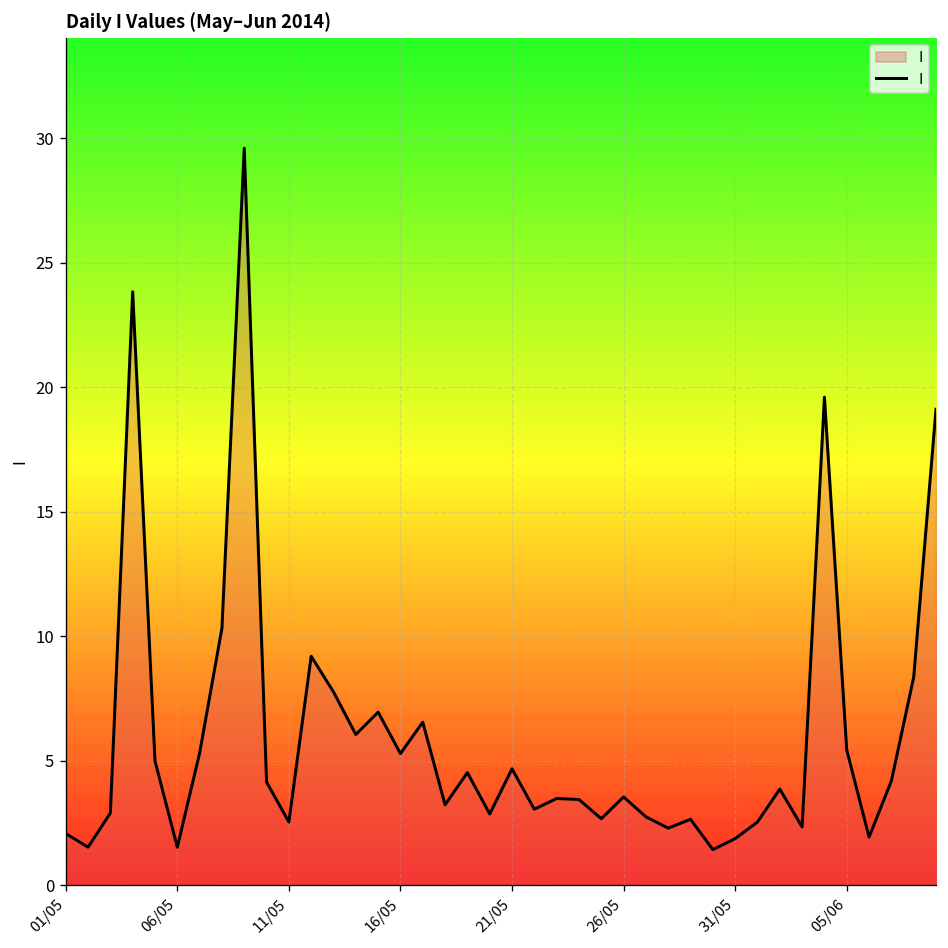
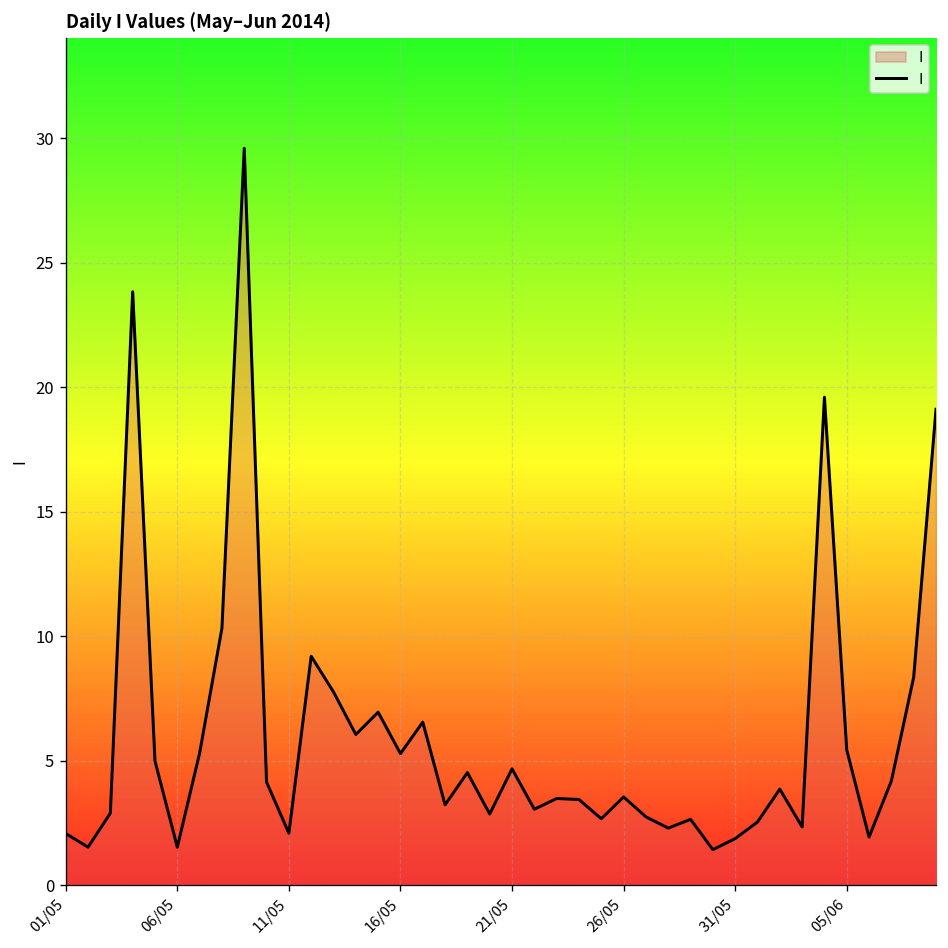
  {
    "01/05": 2.1,
    "06/05": 1.5,
-   "11/05": 2.5,
+   "11/05": 2.1,
    "16/05": 5.3,
    "21/05": 4.7,
    "26/05": 3.6,
    "31/05": 1.9,
    "05/06": 5.4
  }
